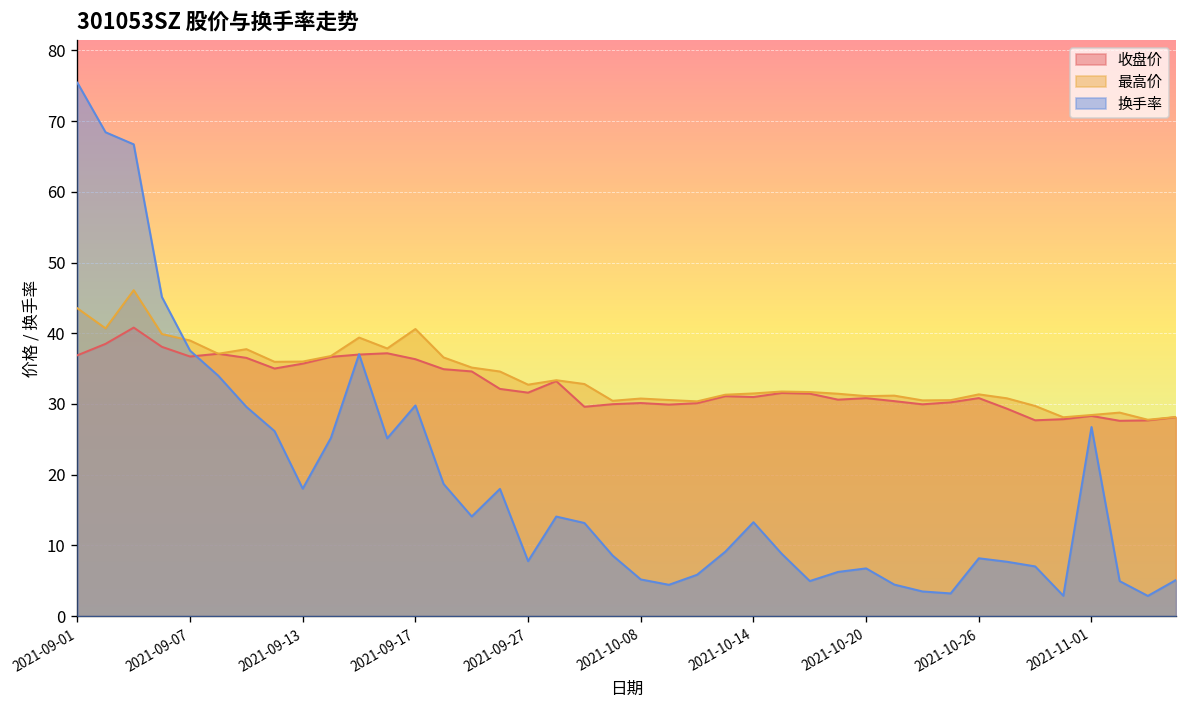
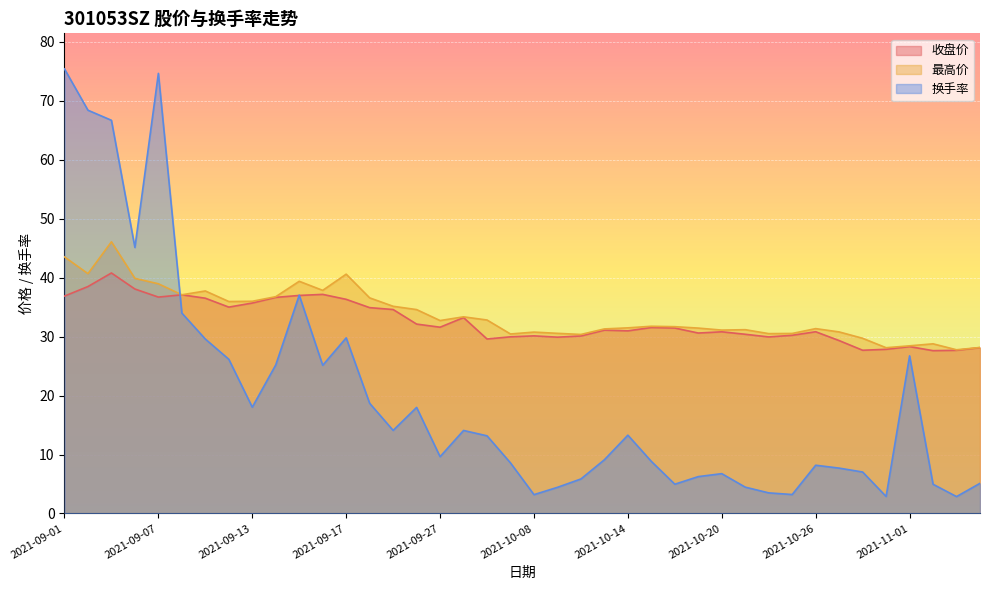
  {
    "换手率": {
      "2021-09-01": 75,
-     "2021-09-07": 38,
+     "2021-09-07": 75,
      "2021-09-13": 18,
      "2021-09-17": 30,
-     "2021-09-27": 8,
-     "2021-10-08": 5,
+     "2021-09-27": 10,
+     "2021-10-08": 3,
      "2021-10-14": 13,
      "2021-10-20": 7,
      "2021-10-26": 8,
      "2021-11-01": 27
    }
  }
